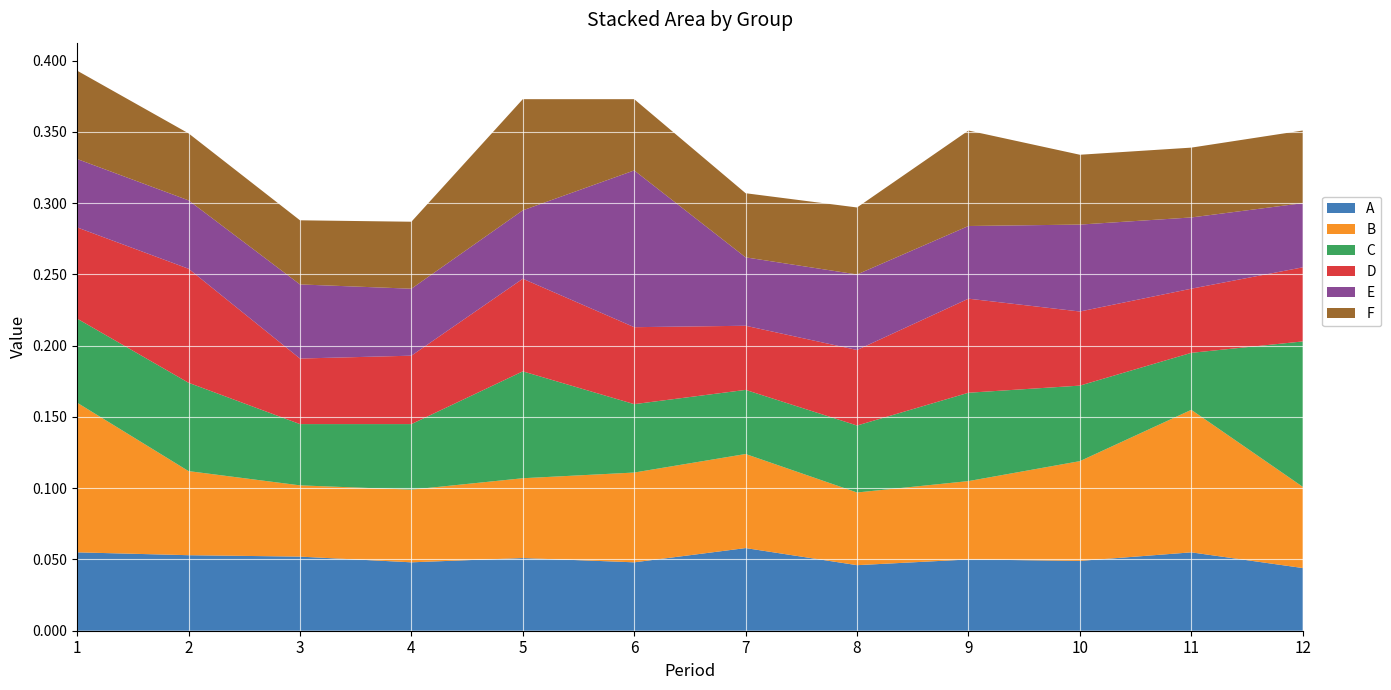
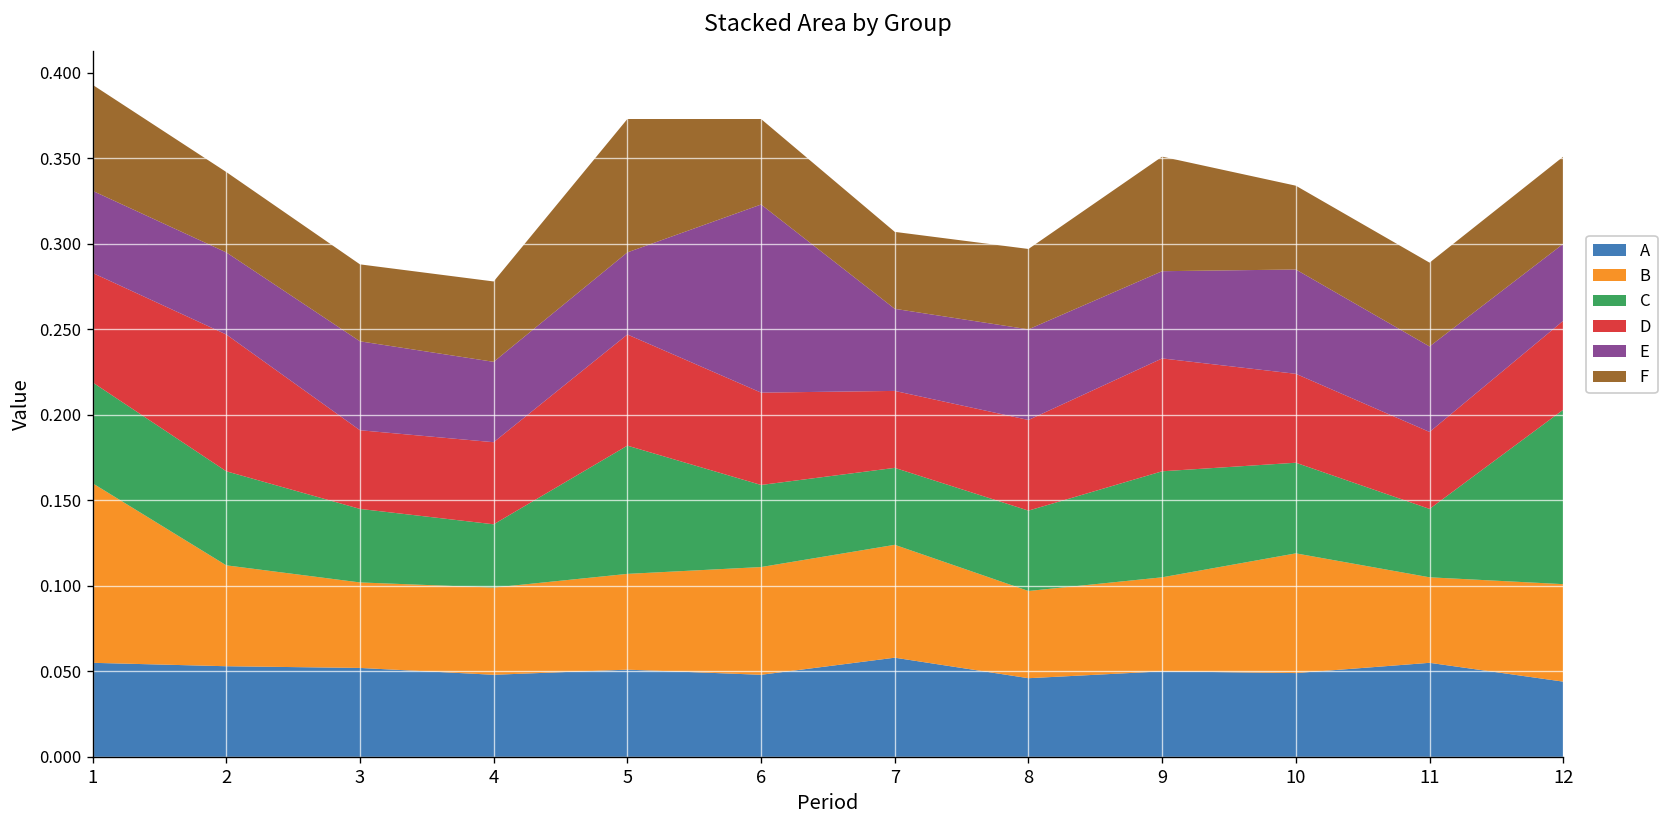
  {
    "A": {
      "1": 0.055,
      "2": 0.053,
      "3": 0.052,
      "4": 0.048,
      "5": 0.051,
      "6": 0.048,
      "7": 0.058,
      "8": 0.046,
      "9": 0.050,
      "10": 0.049,
      "11": 0.055,
      "12": 0.044
    },
    "B": {
      "1": 0.105,
      "2": 0.06,
      "3": 0.05,
      "4": 0.05,
      "5": 0.056,
      "6": 0.063,
      "7": 0.066,
      "8": 0.05,
      "9": 0.055,
      "10": 0.07,
-     "11": 0.10,
+     "11": 0.05,
      "12": 0.057
    },
    "C": {
      "1": 0.059,
-     "2": 0.062,
+     "2": 0.055,
      "3": 0.043,
-     "4": 0.046,
+     "4": 0.037,
      "5": 0.075,
      "6": 0.048,
      "7": 0.045,
      "8": 0.047,
      "9": 0.062,
      "10": 0.053,
      "11": 0.040,
      "12": 0.102
    },
    "D": {
      "1": 0.064,
      "2": 0.080,
      "3": 0.046,
      "4": 0.048,
      "5": 0.065,
      "6": 0.054,
      "7": 0.045,
      "8": 0.053,
      "9": 0.066,
      "10": 0.052,
      "11": 0.045,
      "12": 0.052
    },
    "E": {
      "1": 0.048,
      "2": 0.048,
      "3": 0.052,
      "4": 0.047,
      "5": 0.048,
      "6": 0.110,
      "7": 0.048,
      "8": 0.053,
      "9": 0.051,
      "10": 0.061,
      "11": 0.050,
      "12": 0.045
    },
    "F": {
      "1": 0.062,
      "2": 0.047,
      "3": 0.045,
      "4": 0.047,
      "5": 0.078,
      "6": 0.050,
      "7": 0.045,
      "8": 0.047,
      "9": 0.067,
      "10": 0.049,
      "11": 0.049,
      "12": 0.051
    }
  }
